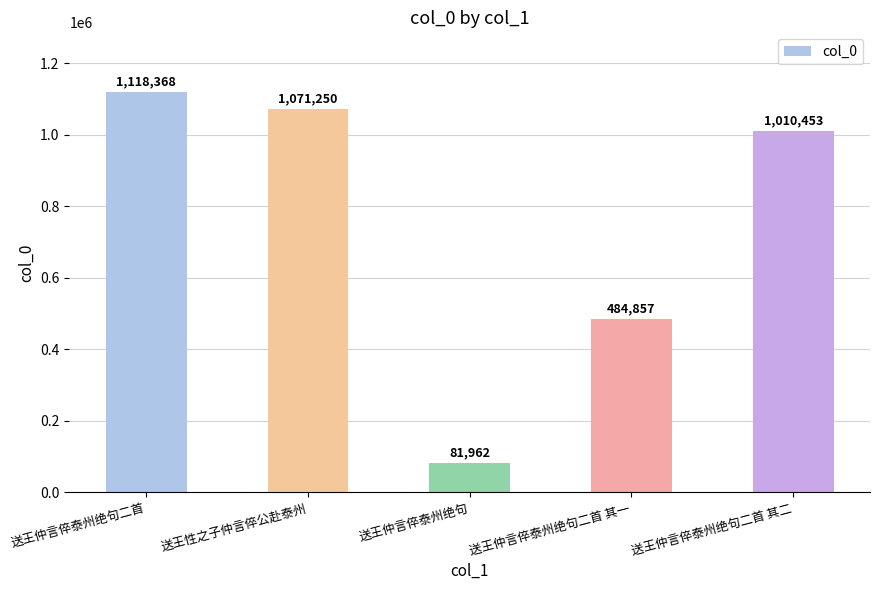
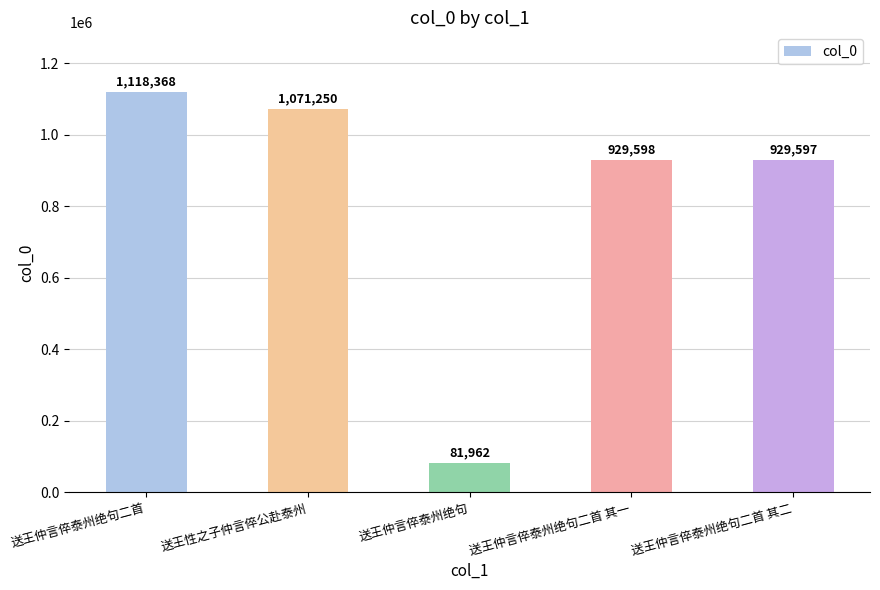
  {
    "送王仲言倅泰州绝句二首": "1,118,368",
    "送王性之子仲言倅公赴泰州": "1,071,250",
    "送王仲言倅泰州绝句": "81,962",
-   "送王仲言倅泰州绝句二首 其一": "484,857",
-   "送王仲言倅泰州绝句二首 其二": "1,010,453"
+   "送王仲言倅泰州绝句二首 其一": "929,598",
+   "送王仲言倅泰州绝句二首 其二": "929,597"
  }
